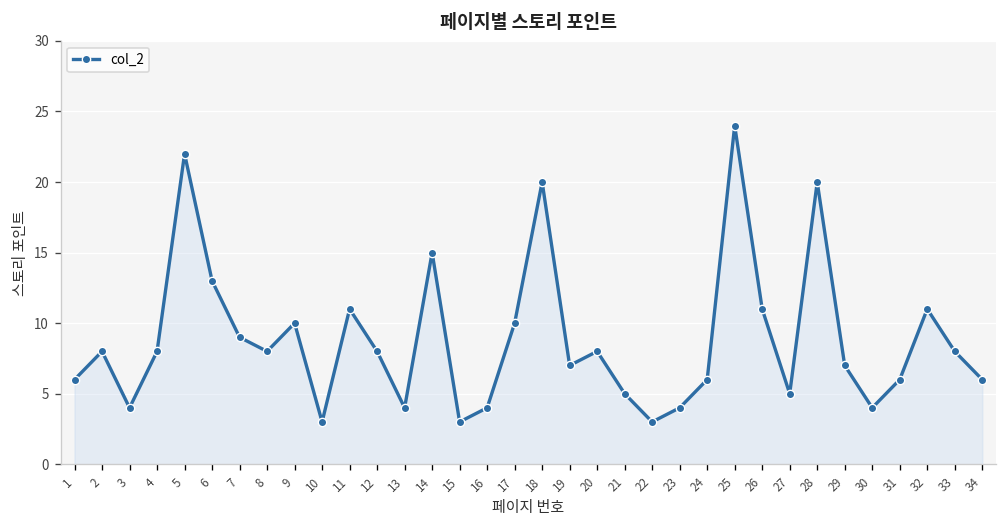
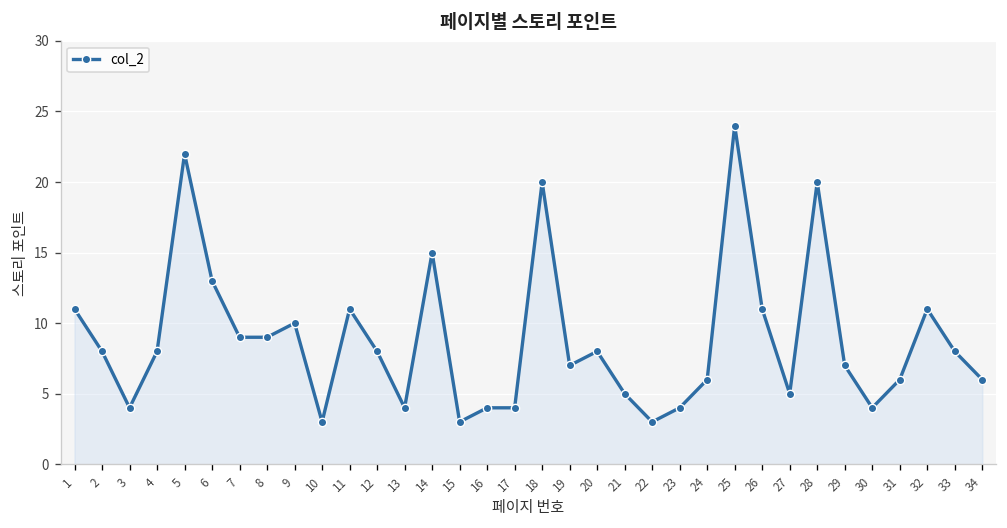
  {
-   "1": 6,
+   "1": 11,
    "2": 8,
    "3": 4,
    "4": 8,
    "5": 22,
    "6": 13,
    "7": 9,
-   "8": 8,
+   "8": 9,
    "9": 10,
    "10": 3,
    "11": 11,
    "12": 8,
    "13": 4,
    "14": 15,
    "15": 3,
    "16": 4,
-   "17": 10,
+   "17": 4,
    "18": 20,
    "19": 7,
    "20": 8,
    "21": 5,
    "22": 3,
    "23": 4,
    "24": 6,
    "25": 24,
    "26": 11,
    "27": 5,
    "28": 20,
    "29": 7,
    "30": 4,
    "31": 6,
    "32": 11,
    "33": 8,
    "34": 6
  }
